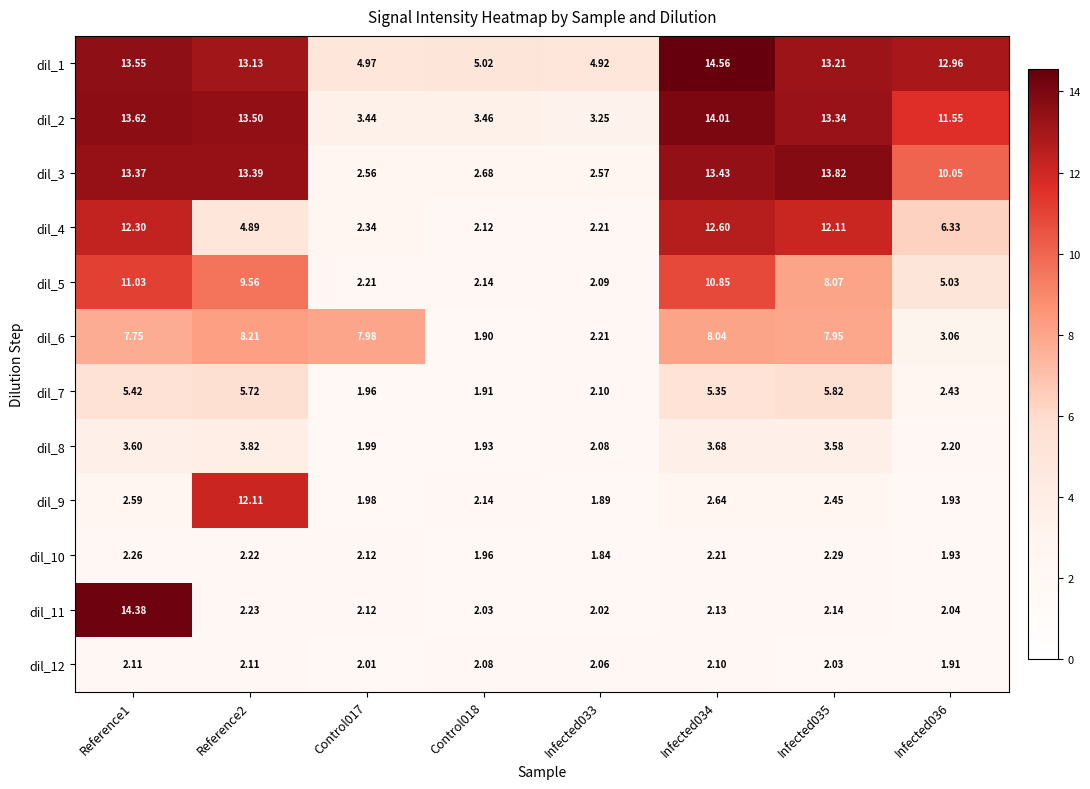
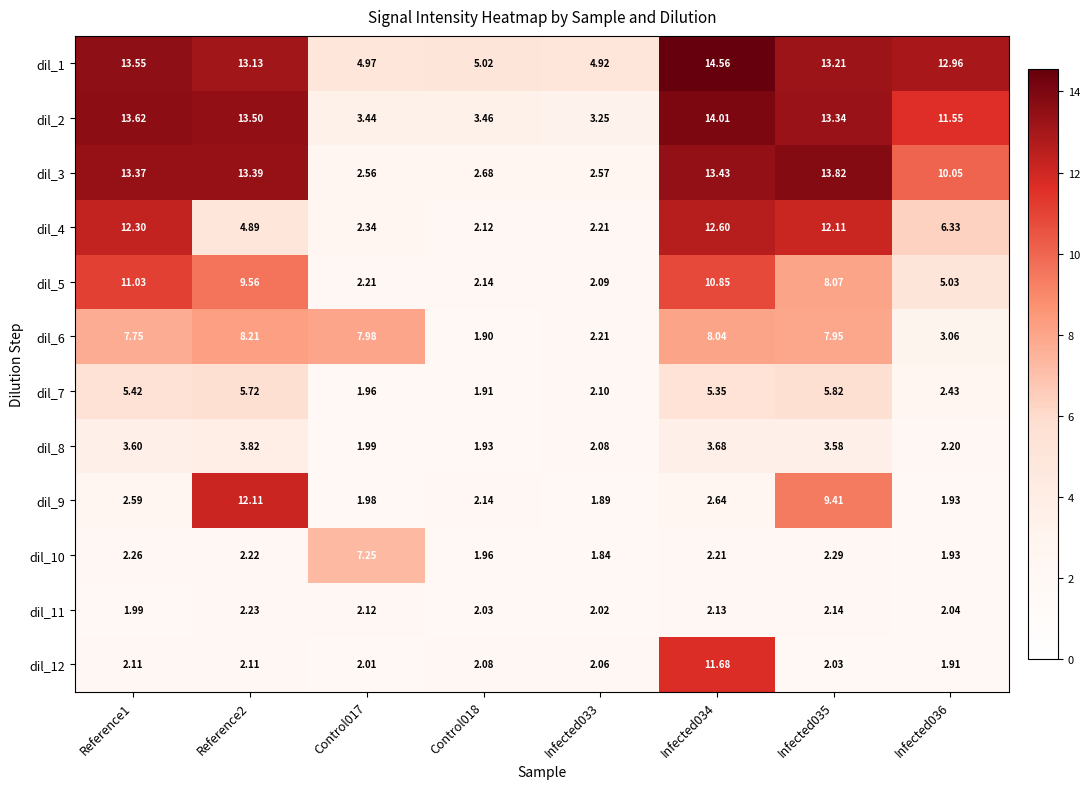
  {
    "dil_1": {
      "Reference1": 13.55,
      "Reference2": 13.13,
      "Control017": 4.97,
      "Control018": 5.02,
      "Infected033": 4.92,
      "Infected034": 14.56,
      "Infected035": 13.21,
      "Infected036": 12.96
    },
    "dil_2": {
      "Reference1": 13.62,
      "Reference2": 13.50,
      "Control017": 3.44,
      "Control018": 3.46,
      "Infected033": 3.25,
      "Infected034": 14.01,
      "Infected035": 13.34,
      "Infected036": 11.55
    },
    "dil_3": {
      "Reference1": 13.37,
      "Reference2": 13.39,
      "Control017": 2.56,
      "Control018": 2.68,
      "Infected033": 2.57,
      "Infected034": 13.43,
      "Infected035": 13.82,
      "Infected036": 10.05
    },
    "dil_4": {
      "Reference1": 12.30,
      "Reference2": 4.89,
      "Control017": 2.34,
      "Control018": 2.12,
      "Infected033": 2.21,
      "Infected034": 12.60,
      "Infected035": 12.11,
      "Infected036": 6.33
    },
    "dil_5": {
      "Reference1": 11.03,
      "Reference2": 9.56,
      "Control017": 2.21,
      "Control018": 2.14,
      "Infected033": 2.09,
      "Infected034": 10.85,
      "Infected035": 8.07,
      "Infected036": 5.03
    },
    "dil_6": {
      "Reference1": 7.75,
      "Reference2": 8.21,
      "Control017": 7.98,
      "Control018": 1.90,
      "Infected033": 2.21,
      "Infected034": 8.04,
      "Infected035": 7.95,
      "Infected036": 3.06
    },
    "dil_7": {
      "Reference1": 5.42,
      "Reference2": 5.72,
      "Control017": 1.96,
      "Control018": 1.91,
      "Infected033": 2.10,
      "Infected034": 5.35,
      "Infected035": 5.82,
      "Infected036": 2.43
    },
    "dil_8": {
      "Reference1": 3.60,
      "Reference2": 3.82,
      "Control017": 1.99,
      "Control018": 1.93,
      "Infected033": 2.08,
      "Infected034": 3.68,
      "Infected035": 3.58,
      "Infected036": 2.20
    },
    "dil_9": {
      "Reference1": 2.59,
      "Reference2": 12.11,
      "Control017": 1.98,
      "Control018": 2.14,
      "Infected033": 1.89,
      "Infected034": 2.64,
-     "Infected035": 2.45,
+     "Infected035": 9.41,
      "Infected036": 1.93
    },
    "dil_10": {
      "Reference1": 2.26,
      "Reference2": 2.22,
-     "Control017": 2.12,
+     "Control017": 7.25,
      "Control018": 1.96,
      "Infected033": 1.84,
      "Infected034": 2.21,
      "Infected035": 2.29,
      "Infected036": 1.93
    },
    "dil_11": {
-     "Reference1": 14.38,
+     "Reference1": 1.99,
      "Reference2": 2.23,
      "Control017": 2.12,
      "Control018": 2.03,
      "Infected033": 2.02,
      "Infected034": 2.13,
      "Infected035": 2.14,
      "Infected036": 2.04
    },
    "dil_12": {
      "Reference1": 2.11,
      "Reference2": 2.11,
      "Control017": 2.01,
      "Control018": 2.08,
      "Infected033": 2.06,
-     "Infected034": 2.10,
+     "Infected034": 11.68,
      "Infected035": 2.03,
      "Infected036": 1.91
    }
  }
